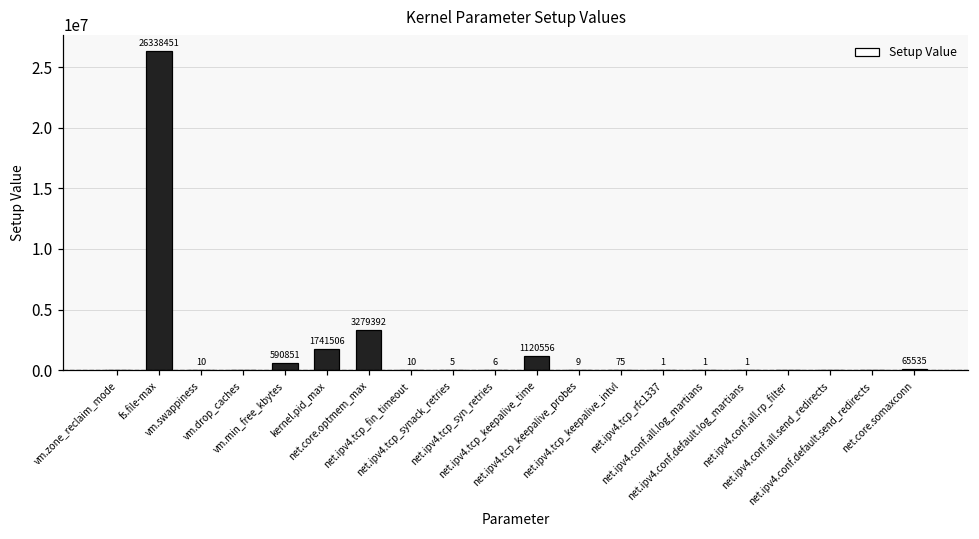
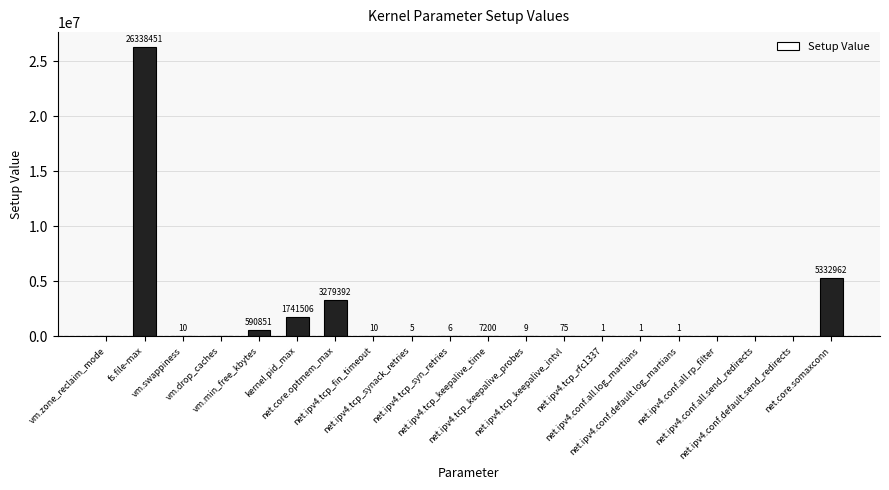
  {
    "fs.file-max": 26338451,
    "vm.swappiness": 10,
    "vm.min_free_kbytes": 590851,
    "kernel.pid_max": 1741506,
    "net.core.optmem_max": 3279392,
    "net.ipv4.tcp_fin_timeout": 10,
    "net.ipv4.tcp_synack_retries": 5,
    "net.ipv4.tcp_syn_retries": 6,
-   "net.ipv4.tcp_keepalive_time": 1120556,
+   "net.ipv4.tcp_keepalive_time": 7200,
    "net.ipv4.tcp_keepalive_probes": 9,
    "net.ipv4.tcp_keepalive_intvl": 75,
    "net.ipv4.tcp_rfc1337": 1,
    "net.ipv4.conf.all.log_martians": 1,
    "net.ipv4.conf.default.log_martians": 1,
-   "net.core.somaxconn": 65535
+   "net.core.somaxconn": 5332962
  }
